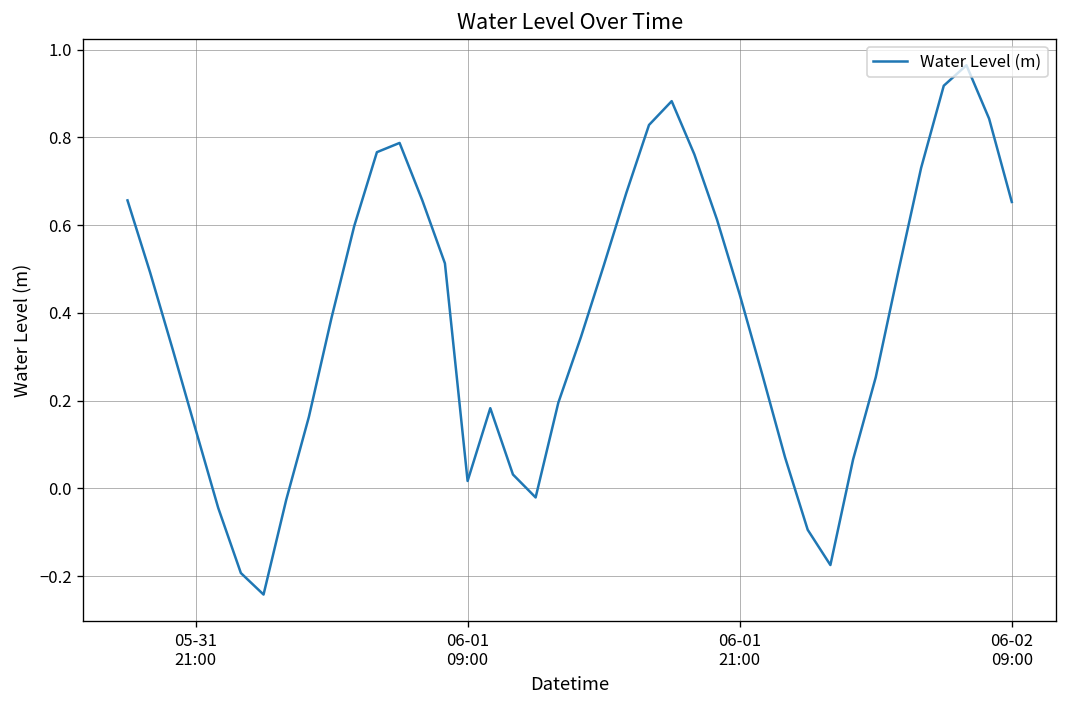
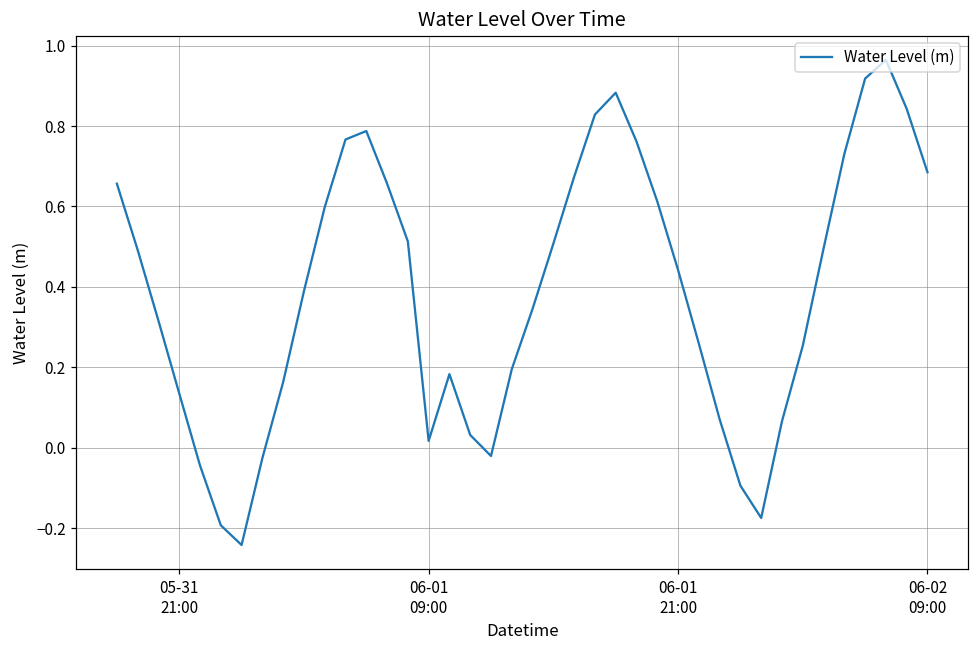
  {
    "05-31 21:00": 0.14,
    "06-01 09:00": 0.02,
    "06-01 21:00": 0.44,
-   "06-02 09:00": 0.65
+   "06-02 09:00": 0.69
  }
